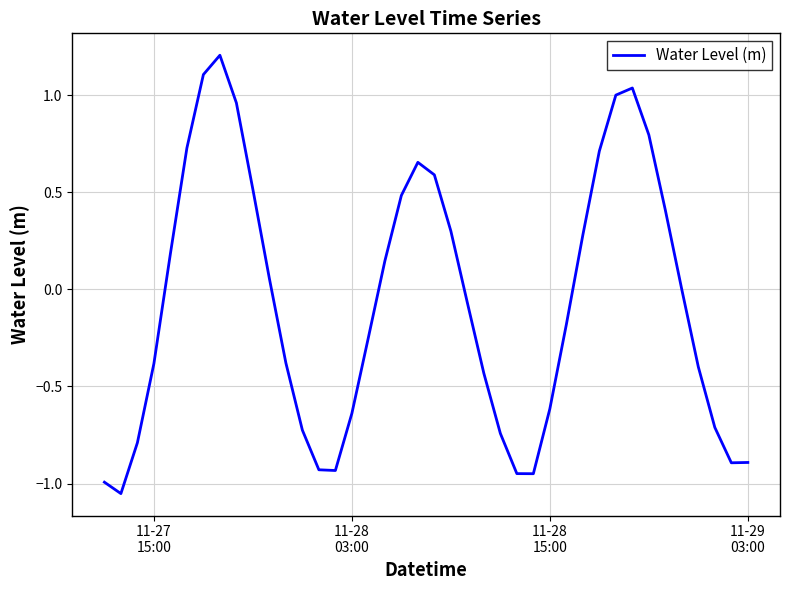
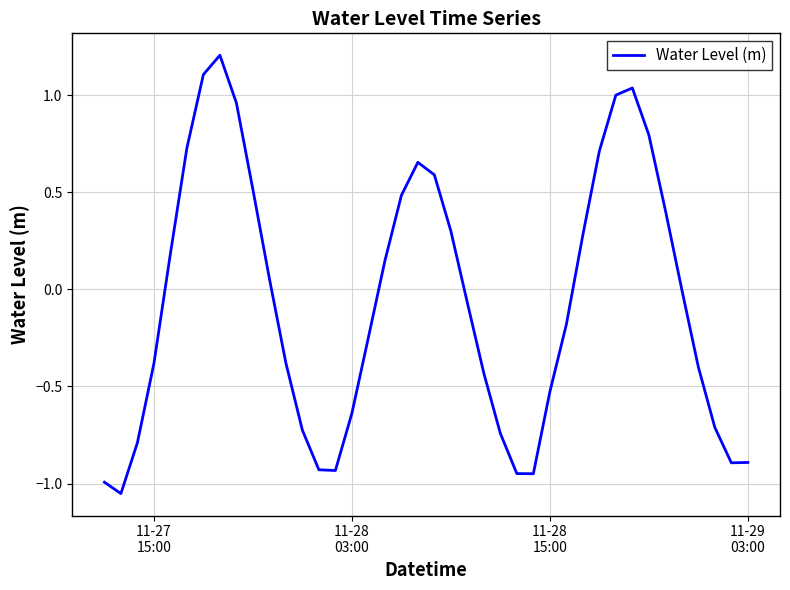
  {
    "11-27 15:00": -0.38,
    "11-28 03:00": -0.64,
-   "11-28 15:00": -0.62,
+   "11-28 15:00": -0.53,
    "11-29 03:00": -0.89
  }
